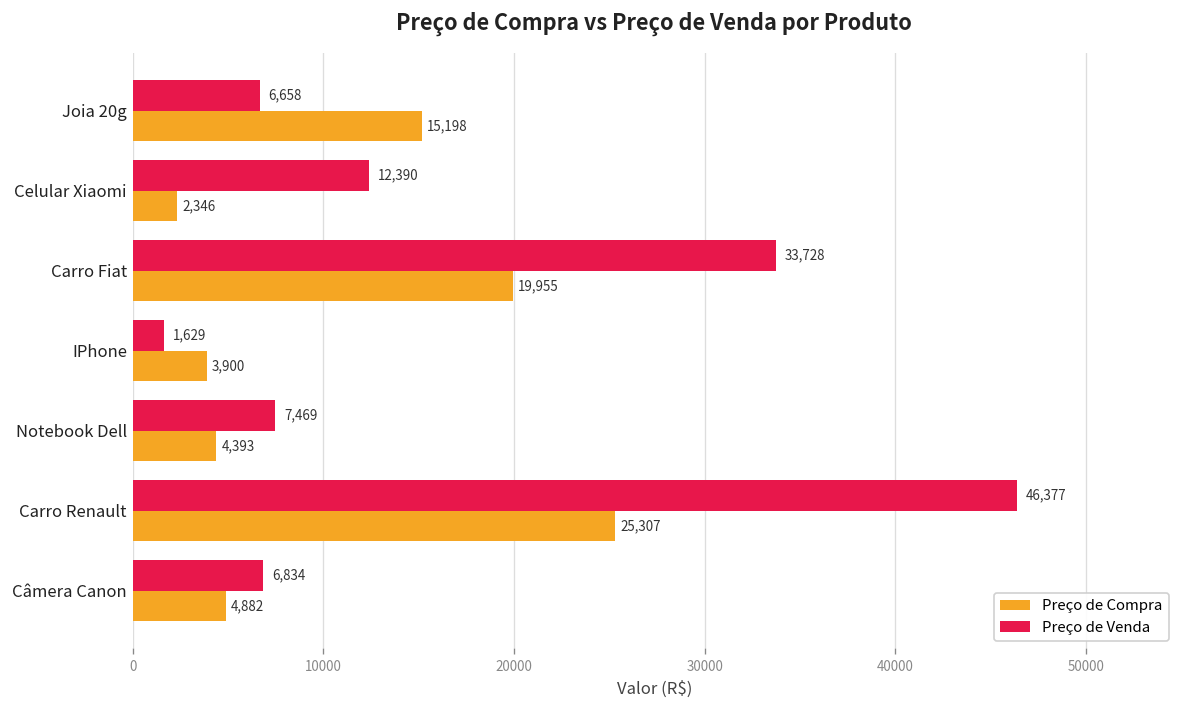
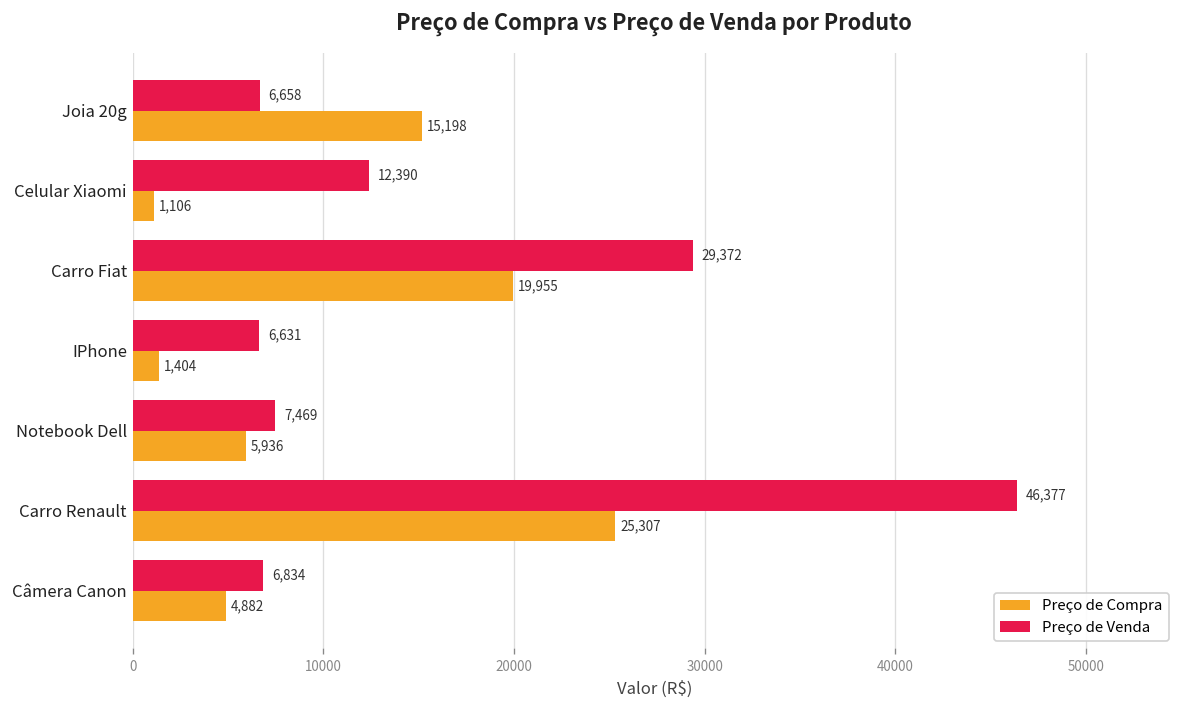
  {
    "Preço de Compra": {
      "Joia 20g": "15,198",
-     "Celular Xiaomi": "2,346",
+     "Celular Xiaomi": "1,106",
      "Carro Fiat": "19,955",
-     "IPhone": "3,900",
-     "Notebook Dell": "4,393",
+     "IPhone": "1,404",
+     "Notebook Dell": "5,936",
      "Carro Renault": "25,307",
      "Câmera Canon": "4,882"
    },
    "Preço de Venda": {
      "Joia 20g": "6,658",
      "Celular Xiaomi": "12,390",
-     "Carro Fiat": "33,728",
-     "IPhone": "1,629",
+     "Carro Fiat": "29,372",
+     "IPhone": "6,631",
      "Notebook Dell": "7,469",
      "Carro Renault": "46,377",
      "Câmera Canon": "6,834"
    }
  }
